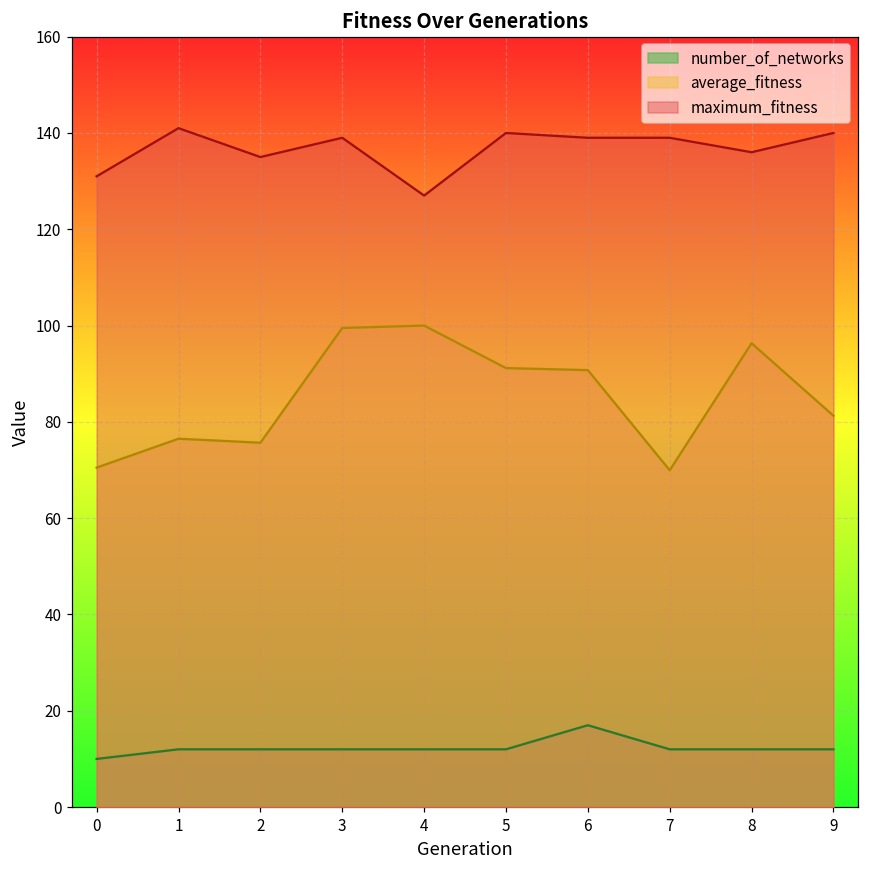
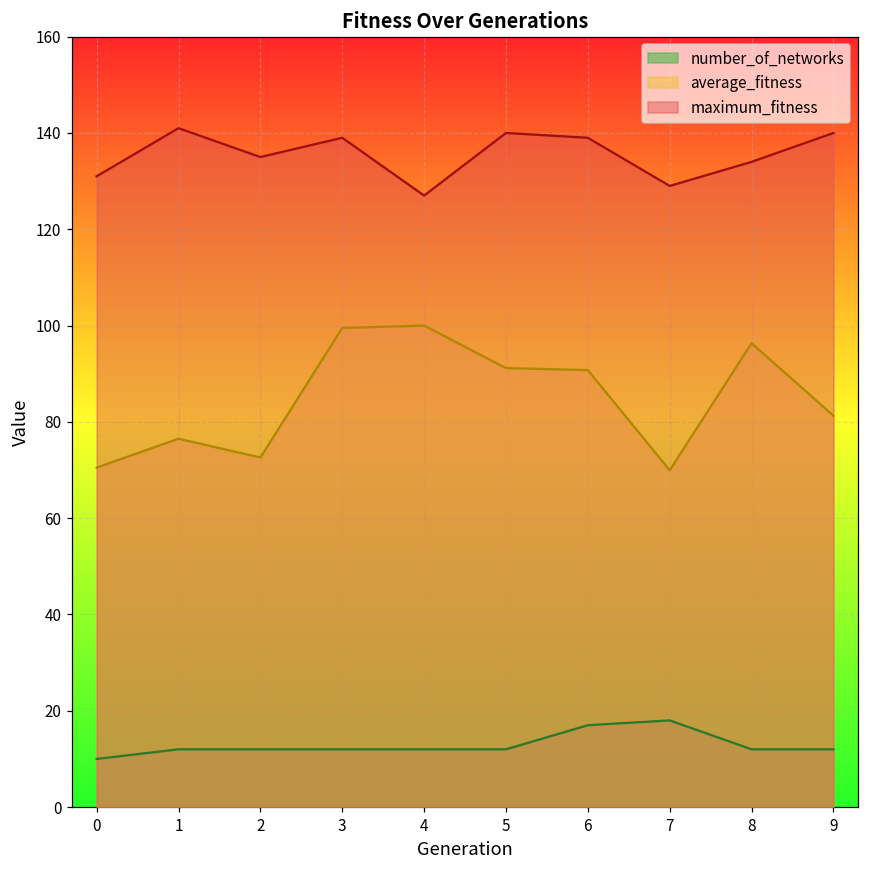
  {
    "number_of_networks": {
      "0": 10,
      "1": 12,
      "2": 12,
      "3": 12,
      "4": 12,
      "5": 12,
      "6": 17,
-     "7": 12,
+     "7": 18,
      "8": 12,
      "9": 12
    },
    "average_fitness": {
      "0": 71,
      "1": 77,
-     "2": 76,
+     "2": 73,
      "3": 100,
      "4": 100,
      "5": 91,
      "6": 91,
      "7": 70,
      "8": 96,
      "9": 81
    },
    "maximum_fitness": {
      "0": 131,
      "1": 141,
      "2": 135,
      "3": 139,
      "4": 127,
      "5": 140,
      "6": 139,
-     "7": 139,
-     "8": 136,
+     "7": 129,
+     "8": 134,
      "9": 140
    }
  }
